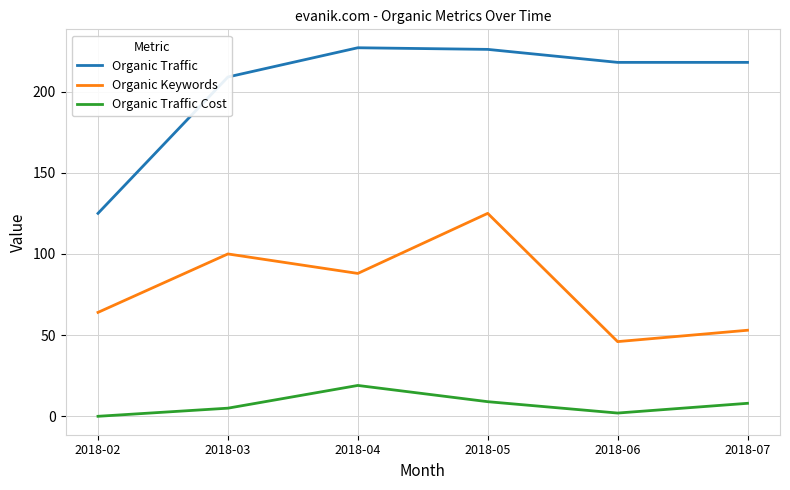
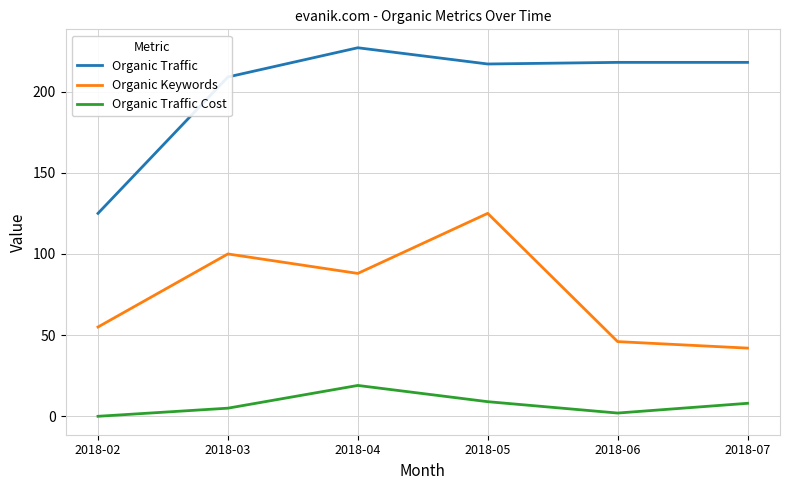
  {
    "Organic Traffic": {
      "2018-02": 125,
      "2018-04": 227,
-     "2018-05": 226,
+     "2018-05": 217,
      "2018-06": 218,
      "2018-07": 218
    },
    "Organic Keywords": {
-     "2018-02": 64,
+     "2018-02": 55,
      "2018-03": 100,
      "2018-04": 88,
      "2018-05": 125,
      "2018-06": 46,
-     "2018-07": 53
+     "2018-07": 42
    },
    "Organic Traffic Cost": {
      "2018-02": 0,
      "2018-03": 5,
      "2018-04": 19,
      "2018-05": 9,
      "2018-06": 2,
      "2018-07": 8
    }
  }
